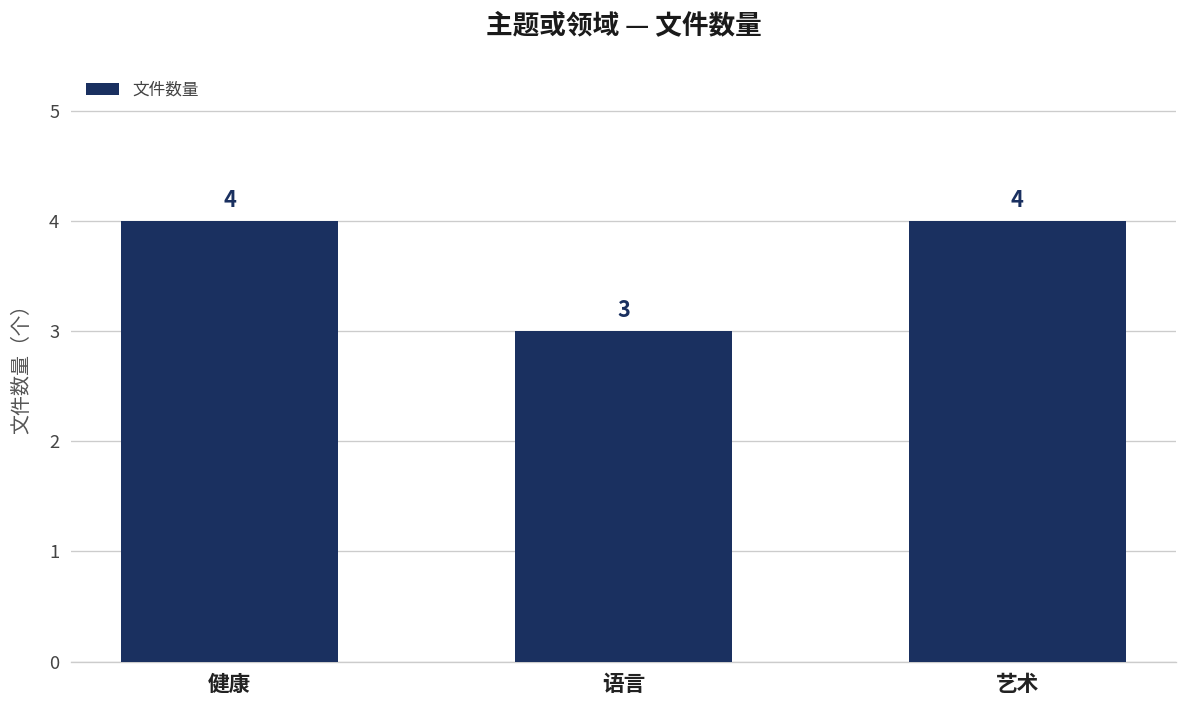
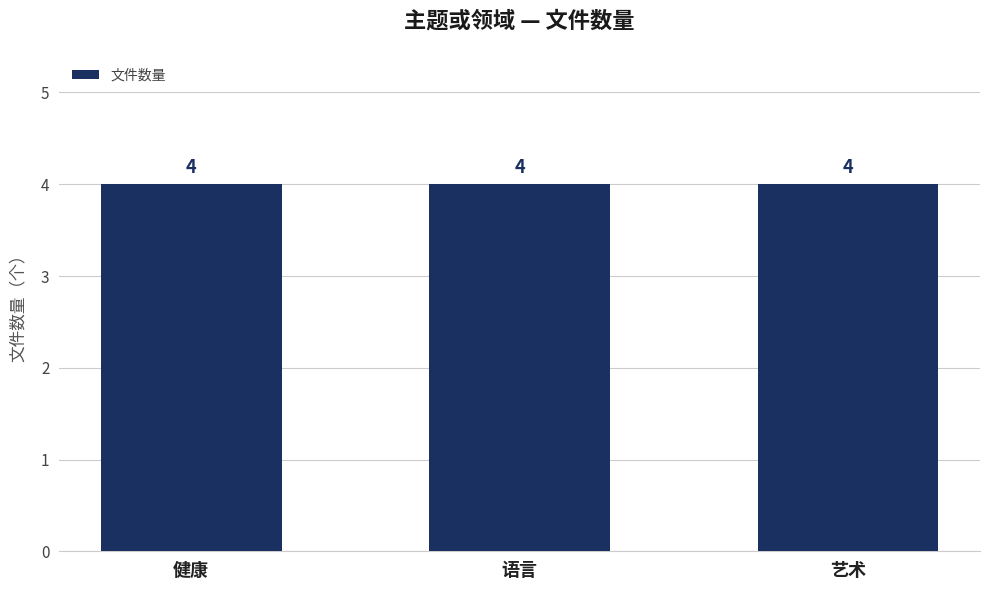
  {
    "健康": 4,
-   "语言": 3,
+   "语言": 4,
    "艺术": 4
  }
